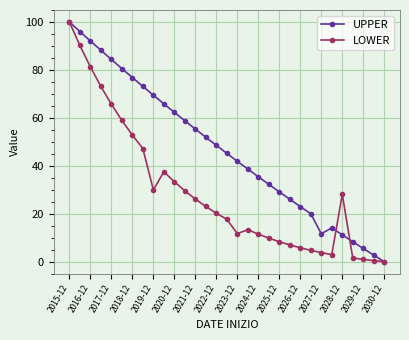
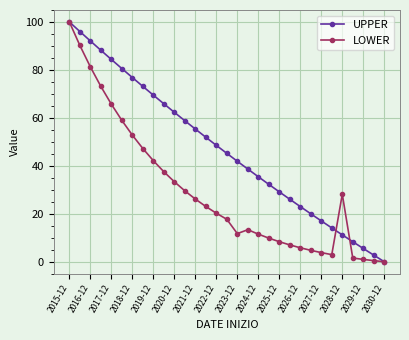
  {
    "UPPER": {
      "2016-12": 92,
      "2017-12": 84,
      "2018-12": 77,
      "2019-12": 69,
      "2020-12": 62,
      "2021-12": 55,
      "2022-12": 49,
      "2023-12": 42,
      "2024-12": 35,
      "2025-12": 29,
      "2026-12": 23,
-     "2027-12": 12,
+     "2027-12": 17,
      "2028-12": 11,
      "2029-12": 6
    },
    "LOWER": {
      "2016-12": 81,
      "2017-12": 66,
      "2018-12": 53,
-     "2019-12": 30,
+     "2019-12": 42,
      "2020-12": 33,
      "2021-12": 26,
      "2022-12": 20,
      "2023-12": 12,
      "2024-12": 12,
      "2025-12": 8,
      "2026-12": 6,
      "2027-12": 4,
      "2028-12": 28,
      "2029-12": 1
    }
  }
